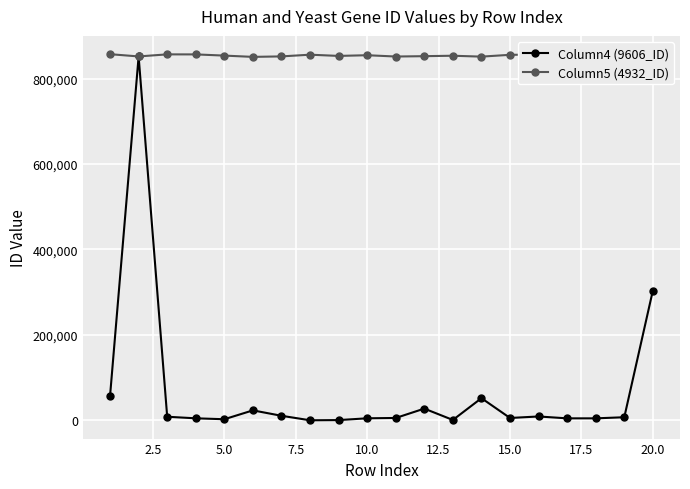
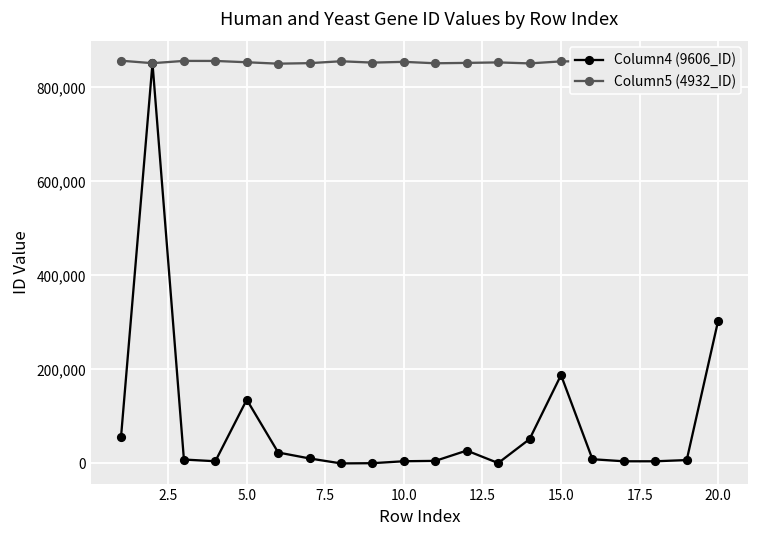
  {
    "Column4 (9606_ID)": {
-     "5.0": "0",
+     "5.0": "140,000",
      "10.0": "0",
-     "15.0": "10,000",
+     "15.0": "190,000",
      "20.0": "300,000"
    },
    "Column5 (4932_ID)": {
      "5.0": "850,000",
      "10.0": "850,000",
      "15.0": "860,000"
    }
  }
